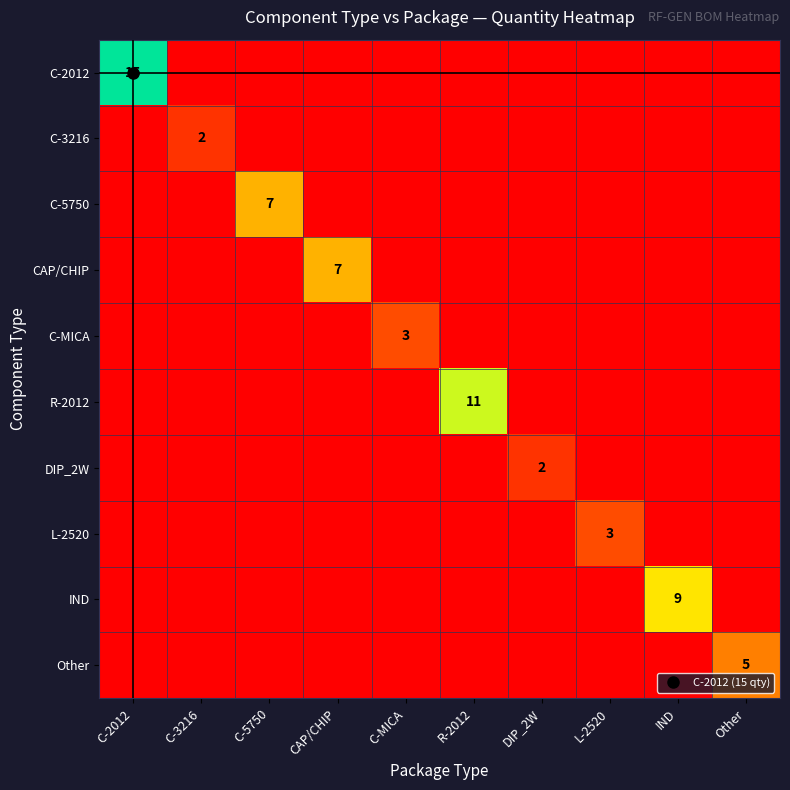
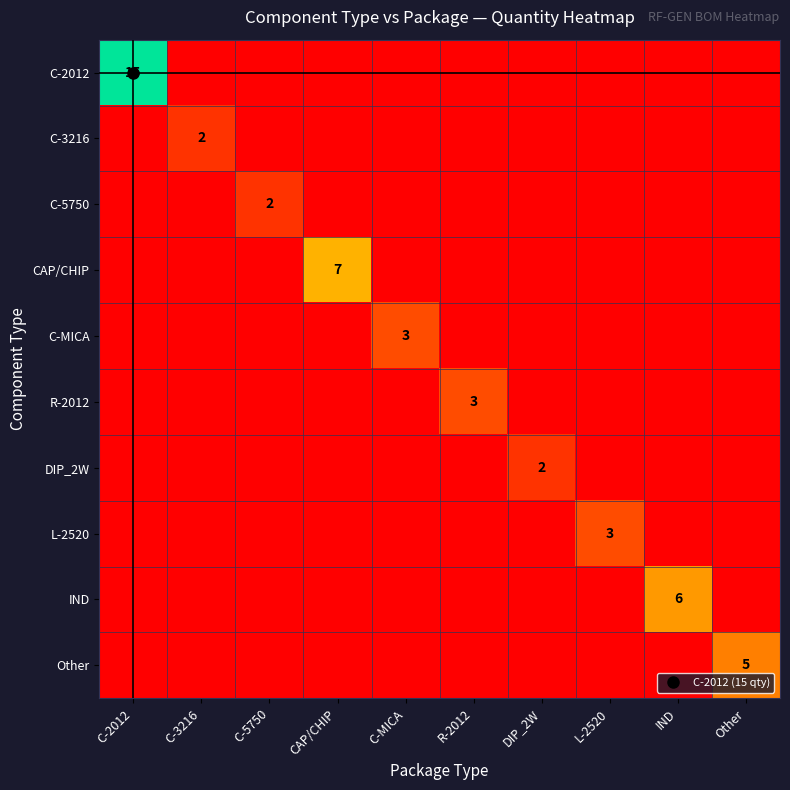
  {
    "C-3216": {
      "C-3216": 2
    },
    "C-5750": {
-     "C-5750": 7
+     "C-5750": 2
    },
    "CAP/CHIP": {
      "CAP/CHIP": 7
    },
    "C-MICA": {
      "C-MICA": 3
    },
    "R-2012": {
-     "R-2012": 11
+     "R-2012": 3
    },
    "DIP_2W": {
      "DIP_2W": 2
    },
    "L-2520": {
      "L-2520": 3
    },
    "IND": {
-     "IND": 9
+     "IND": 6
    },
    "Other": {
      "Other": 5
    }
  }
